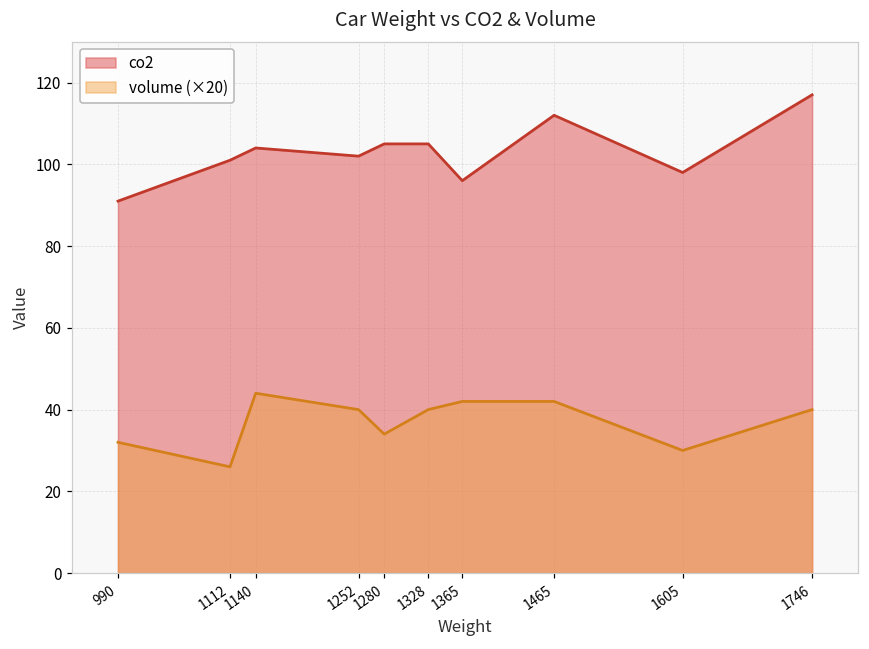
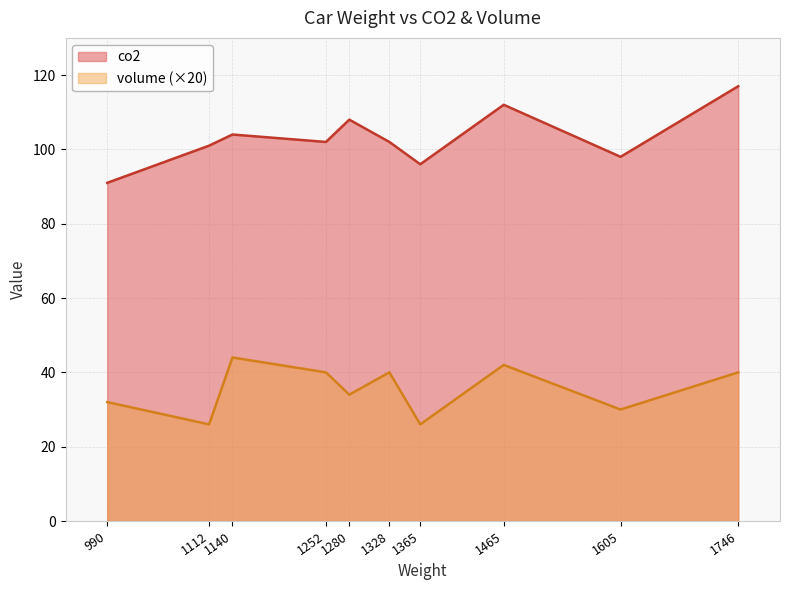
  {
    "co2": {
      "990": 91,
      "1112": 101,
      "1140": 104,
      "1252": 102,
-     "1280": 105,
-     "1328": 105,
+     "1280": 108,
+     "1328": 102,
      "1365": 96,
      "1465": 112,
      "1605": 98,
      "1746": 117
    },
    "volume (×20)": {
      "990": 32,
      "1112": 26,
      "1140": 44,
      "1252": 40,
      "1280": 34,
      "1328": 40,
-     "1365": 42,
+     "1365": 26,
      "1465": 42,
      "1605": 30,
      "1746": 40
    }
  }
